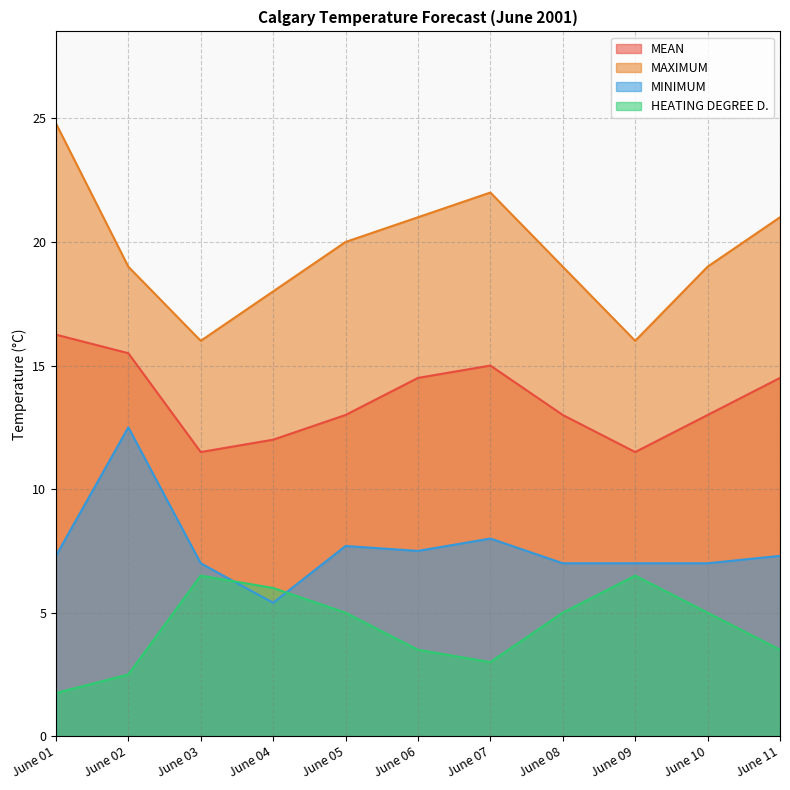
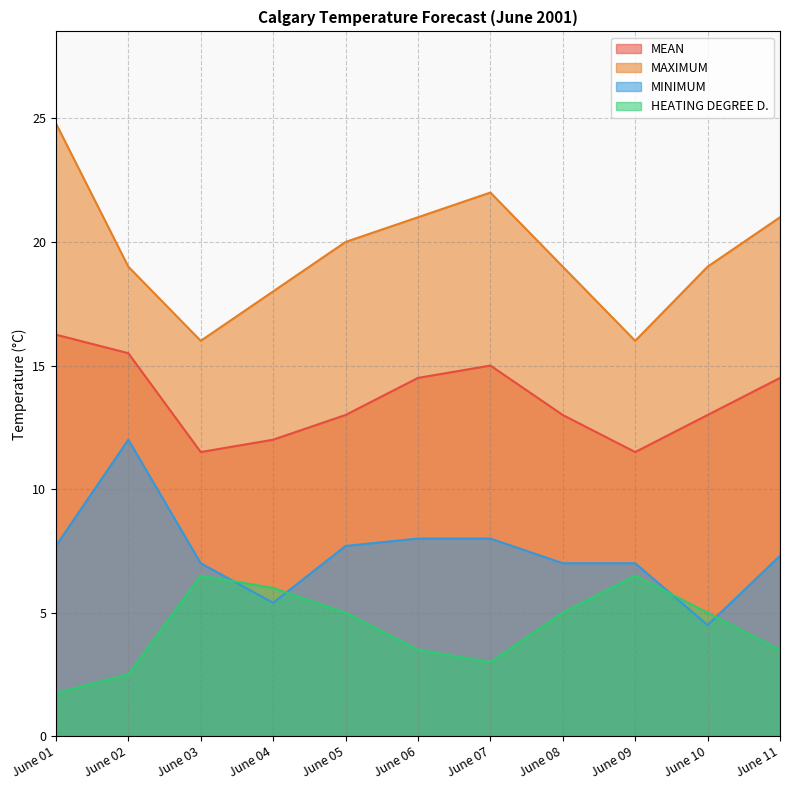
  {
    "MINIMUM": {
-     "June 01": 7.3,
-     "June 02": 12.5,
+     "June 01": 7.7,
+     "June 02": 12.0,
      "June 03": 7.0,
      "June 04": 5.4,
      "June 05": 7.7,
-     "June 06": 7.5,
+     "June 06": 8.0,
      "June 07": 8.0,
      "June 08": 7.0,
      "June 09": 7.0,
-     "June 10": 7.0,
+     "June 10": 4.5,
      "June 11": 7.3
    },
    "HEATING DEGREE D.": {
      "June 01": 1.8,
      "June 02": 2.5,
      "June 03": 6.5,
      "June 04": 6.0,
      "June 05": 5.0,
      "June 06": 3.5,
      "June 07": 3.0,
      "June 08": 5.0,
      "June 09": 6.5,
      "June 10": 5.0,
      "June 11": 3.5
    }
  }
